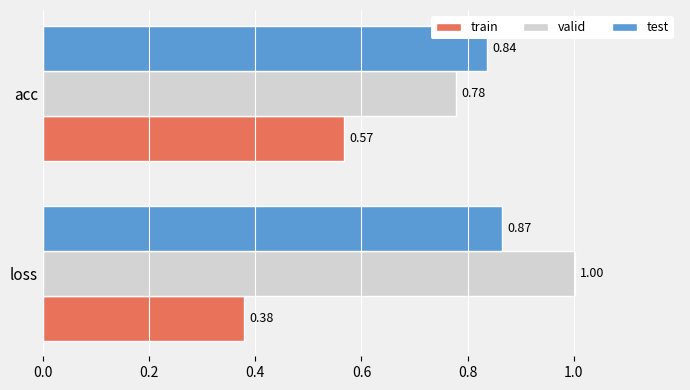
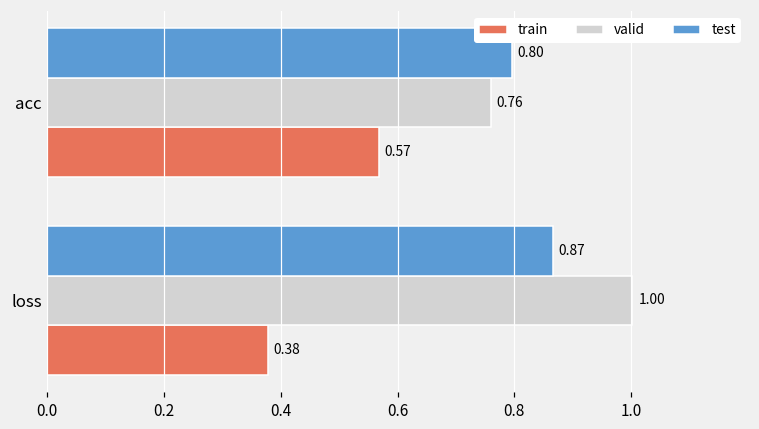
  {
    "train": {
      "acc": 0.57,
      "loss": 0.38
    },
    "valid": {
-     "acc": 0.78,
+     "acc": 0.76,
      "loss": 1.00
    },
    "test": {
-     "acc": 0.84,
+     "acc": 0.80,
      "loss": 0.87
    }
  }
